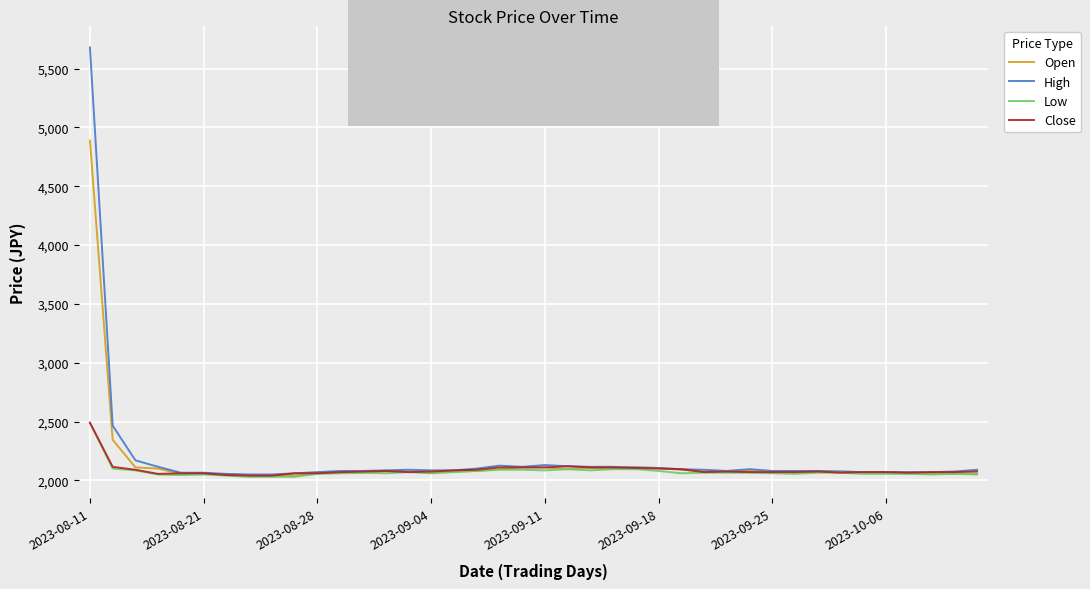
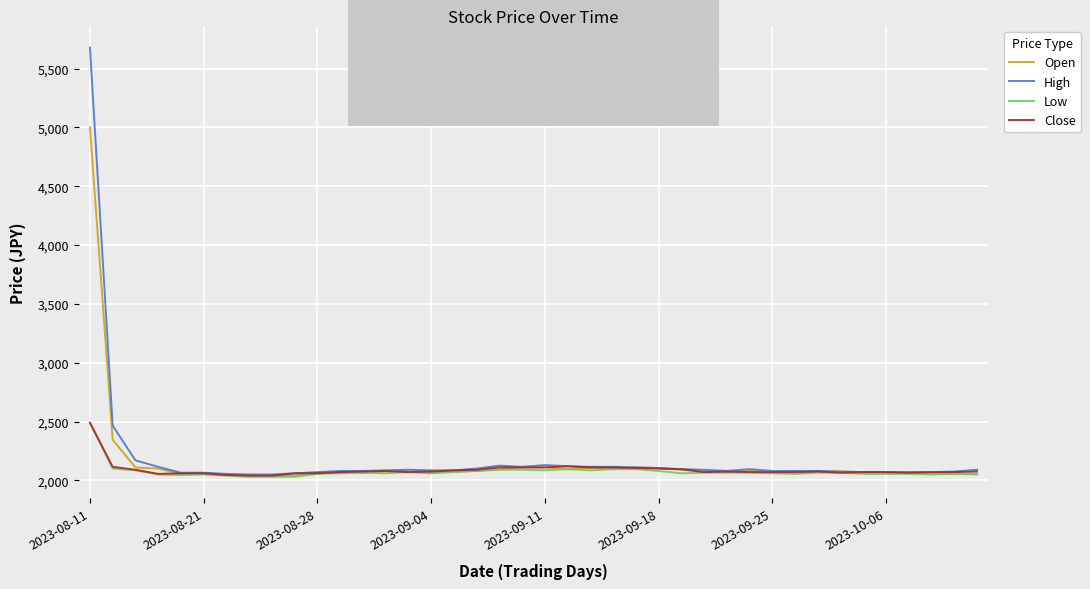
  {
    "Open": {
-     "2023-08-11": "4,890"
+     "2023-08-11": "5,000"
    },
    "High": {
      "2023-08-11": "5,680"
    },
    "Low": {
      "2023-09-11": "2,090"
    }
  }
